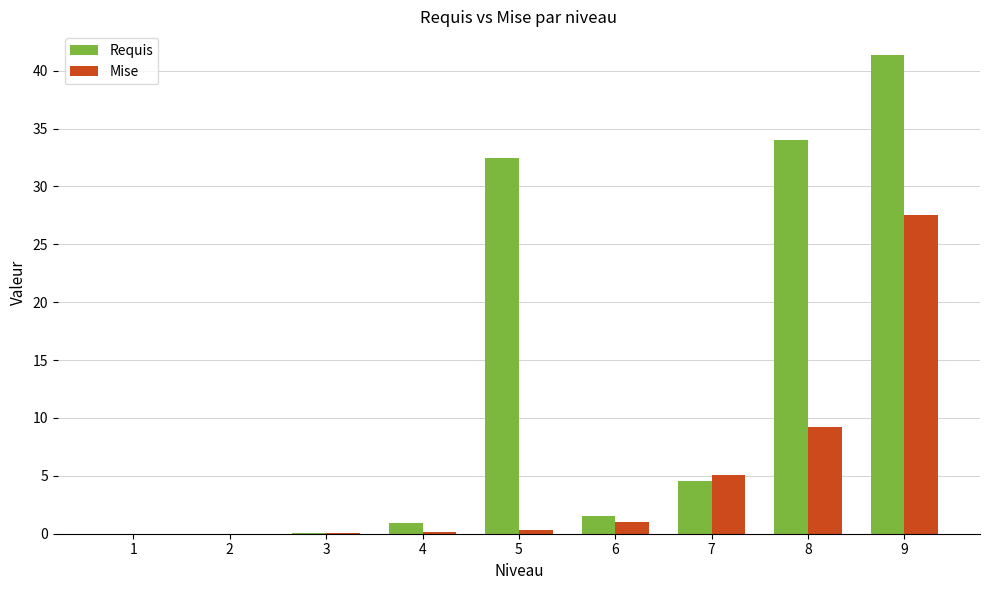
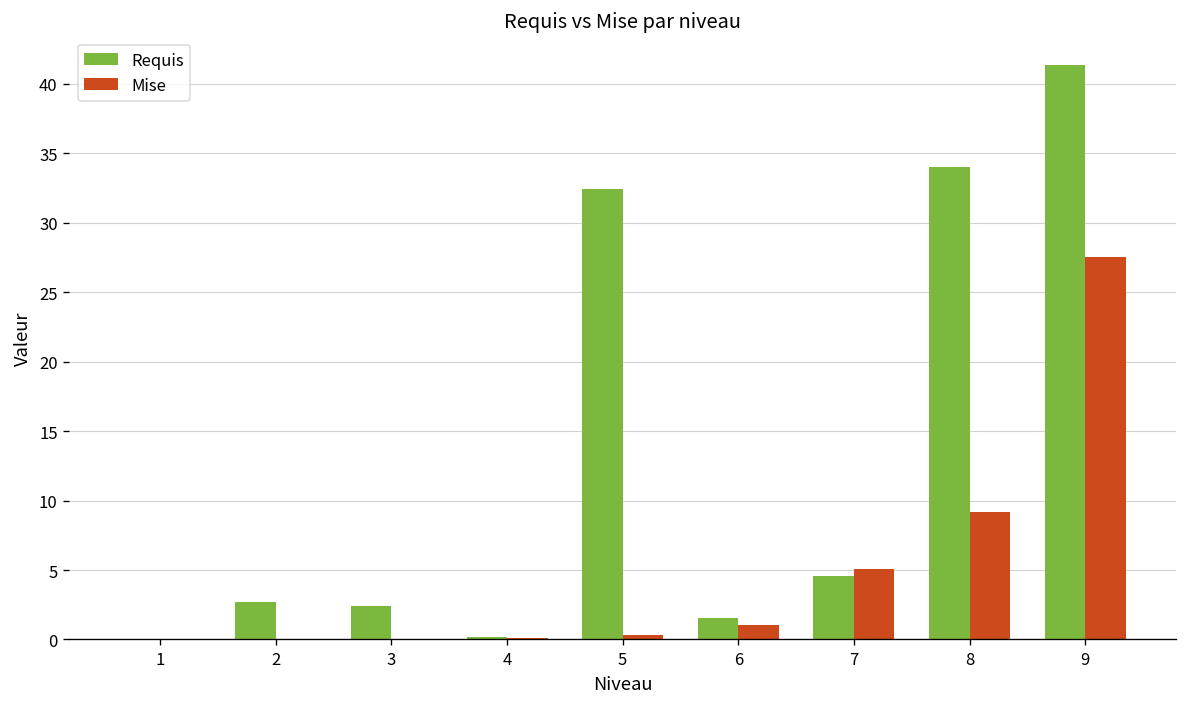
  {
    "Requis": {
-     "2": 0.0,
-     "3": 0.1,
-     "4": 0.9,
+     "2": 2.7,
+     "3": 2.4,
+     "4": 0.2,
      "5": 32.4,
      "6": 1.5,
      "7": 4.6,
      "8": 34.0,
      "9": 41.3
    },
    "Mise": {
      "5": 0.3,
      "6": 1.0,
      "7": 5.0,
      "8": 9.2,
      "9": 27.6
    }
  }
